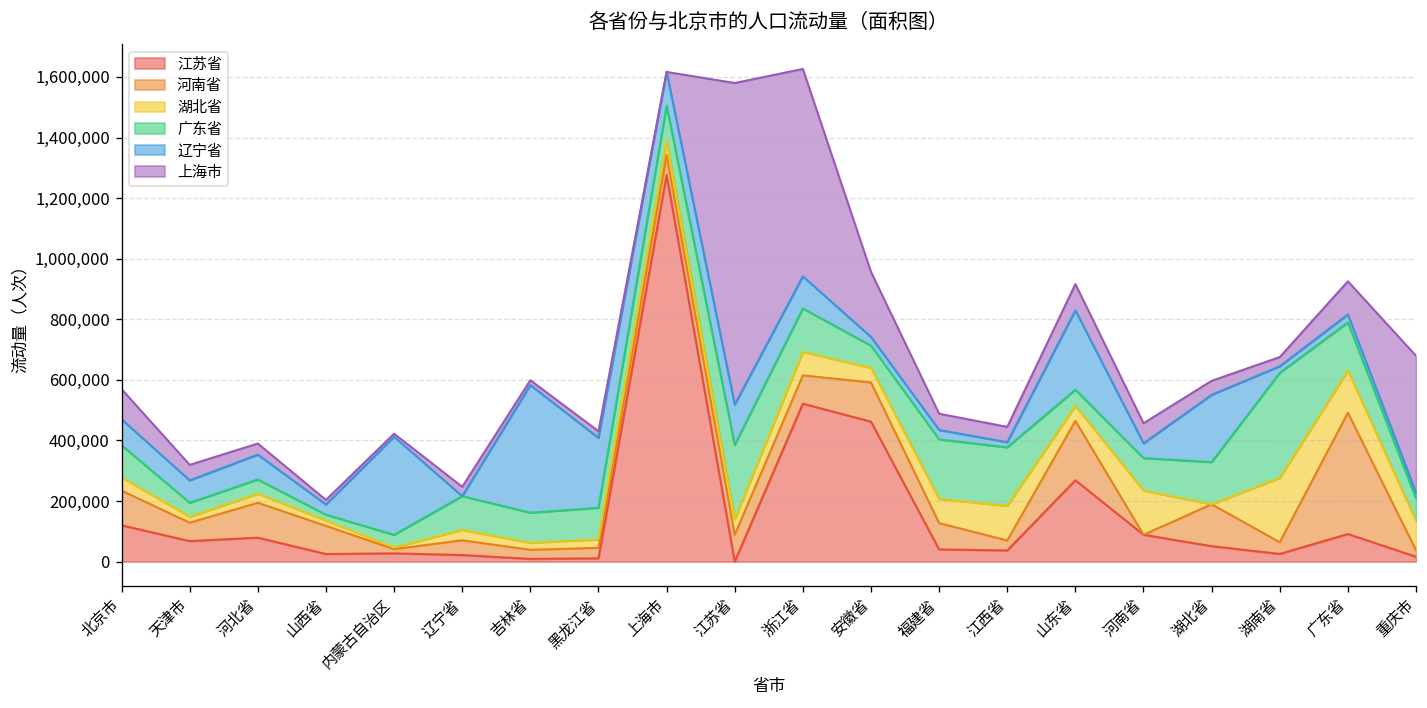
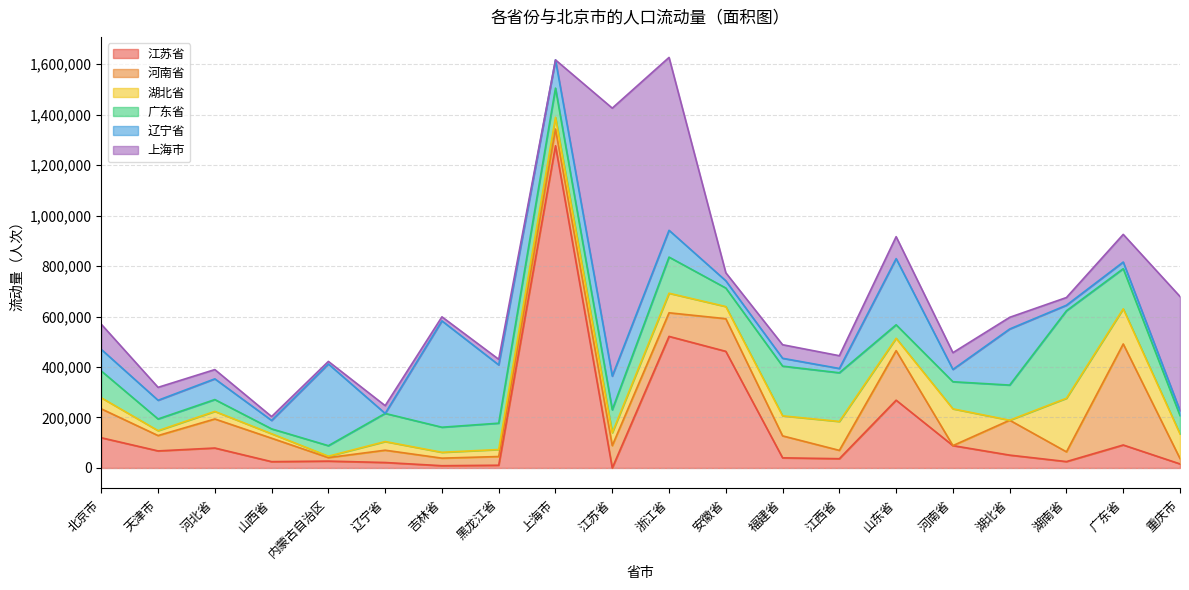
  {
    "湖北省": {
      "北京市": "40,000",
      "天津市": "20,000",
      "河北省": "30,000",
      "山西省": "20,000",
      "辽宁省": "30,000",
      "吉林省": "20,000",
      "黑龙江省": "30,000",
      "上海市": "50,000",
      "江苏省": "50,000",
      "浙江省": "80,000",
      "安徽省": "50,000",
      "福建省": "80,000",
      "江西省": "110,000",
      "山东省": "50,000",
      "河南省": "150,000",
      "湖南省": "210,000",
      "广东省": "140,000",
      "重庆市": "100,000"
    },
    "广东省": {
      "北京市": "110,000",
      "天津市": "50,000",
      "河北省": "50,000",
      "山西省": "20,000",
      "内蒙古自治区": "40,000",
      "吉林省": "100,000",
      "黑龙江省": "100,000",
      "上海市": "120,000",
-     "江苏省": "250,000",
+     "江苏省": "90,000",
      "浙江省": "140,000",
      "安徽省": "70,000",
      "福建省": "200,000",
      "江西省": "190,000",
      "山东省": "50,000",
      "河南省": "110,000",
      "湖北省": "140,000",
      "湖南省": "350,000",
      "广东省": "160,000",
      "重庆市": "70,000"
    },
    "辽宁省": {
      "北京市": "90,000",
      "天津市": "70,000",
      "河北省": "80,000",
      "山西省": "30,000",
      "内蒙古自治区": "320,000",
      "吉林省": "420,000",
      "黑龙江省": "230,000",
      "江苏省": "130,000",
      "浙江省": "110,000",
      "安徽省": "30,000",
      "福建省": "30,000",
      "江西省": "20,000",
      "山东省": "260,000",
      "河南省": "50,000",
      "湖北省": "220,000",
      "湖南省": "20,000",
      "广东省": "30,000",
      "重庆市": "20,000"
    },
    "上海市": {
      "北京市": "100,000",
      "天津市": "50,000",
      "河北省": "40,000",
      "山西省": "20,000",
      "内蒙古自治区": "10,000",
      "辽宁省": "30,000",
      "吉林省": "20,000",
      "黑龙江省": "20,000",
      "江苏省": "1,060,000",
      "浙江省": "680,000",
-     "安徽省": "210,000",
+     "安徽省": "30,000",
      "福建省": "50,000",
      "江西省": "50,000",
      "山东省": "90,000",
      "河南省": "70,000",
      "湖北省": "50,000",
      "湖南省": "30,000",
      "广东省": "110,000",
      "重庆市": "450,000"
    }
  }
